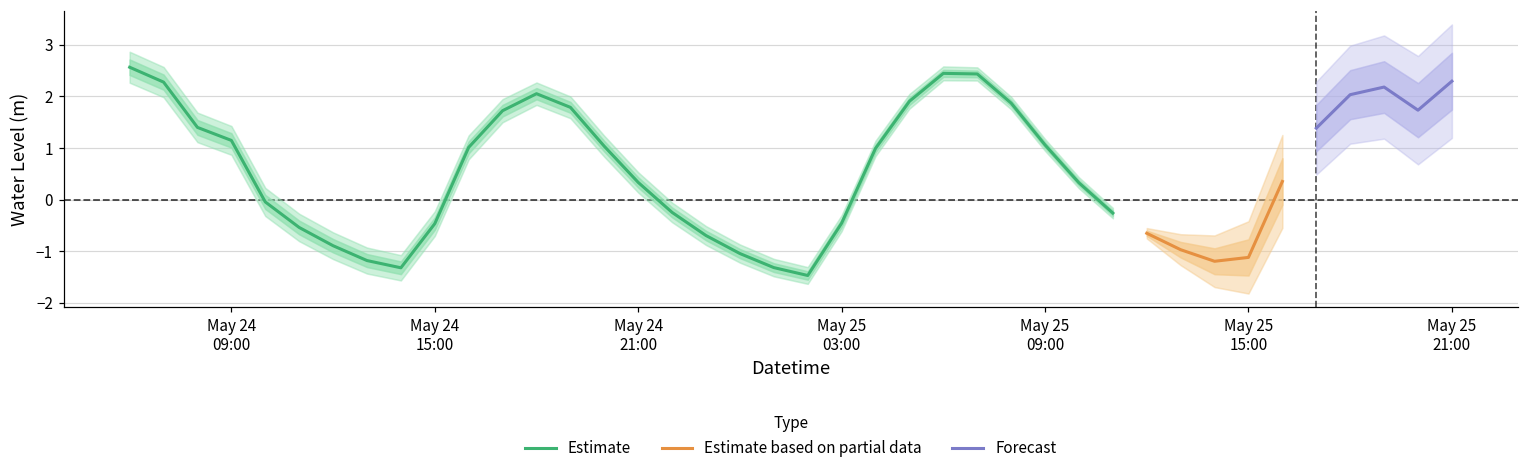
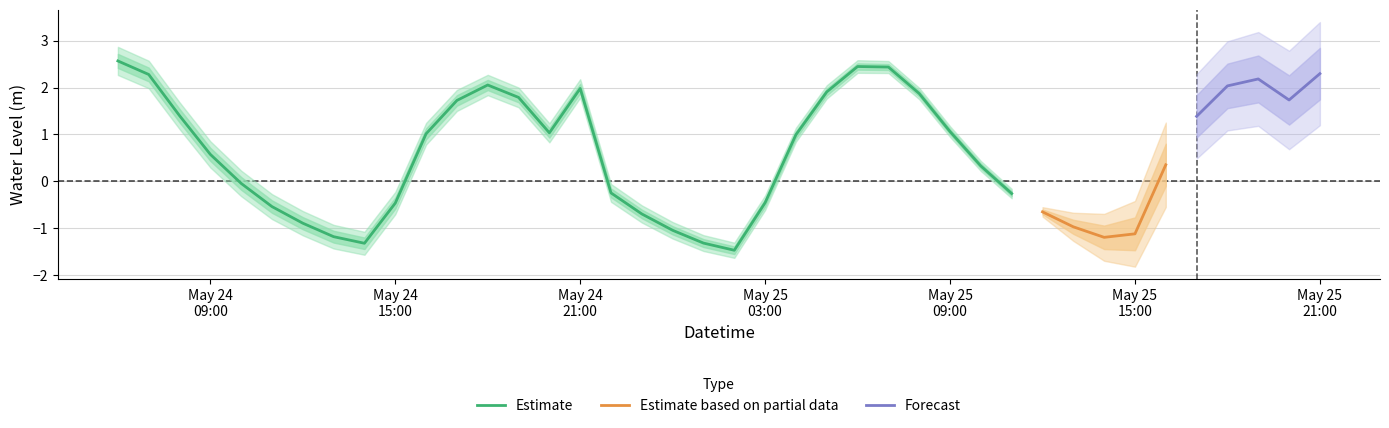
  {
    "Estimate": {
-     "May 24 09:00": 1.1,
+     "May 24 09:00": 0.6,
      "May 24 15:00": -0.5,
-     "May 24 21:00": 0.3,
+     "May 24 21:00": 2.0,
      "May 25 03:00": -0.5,
      "May 25 09:00": 1.1
    },
    "Estimate based on partial data": {
      "May 25 15:00": -1.1
    },
    "Forecast": {
      "May 25 21:00": 2.3
    }
  }
